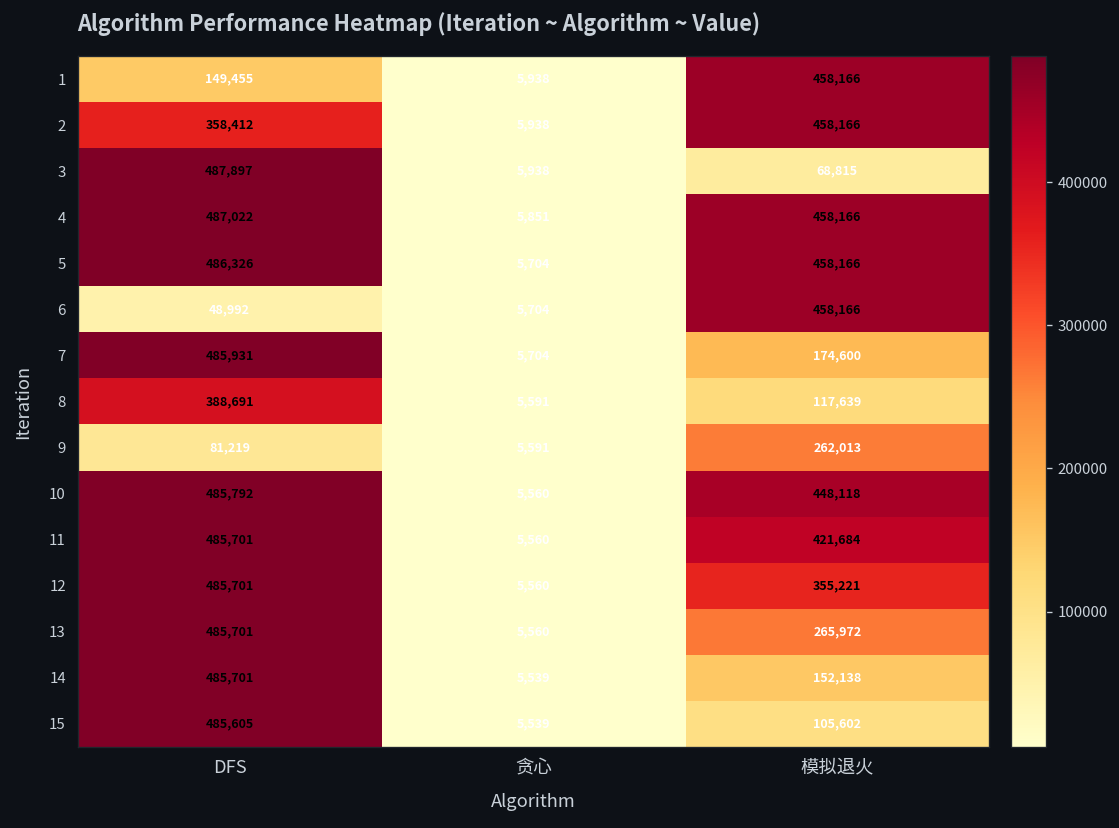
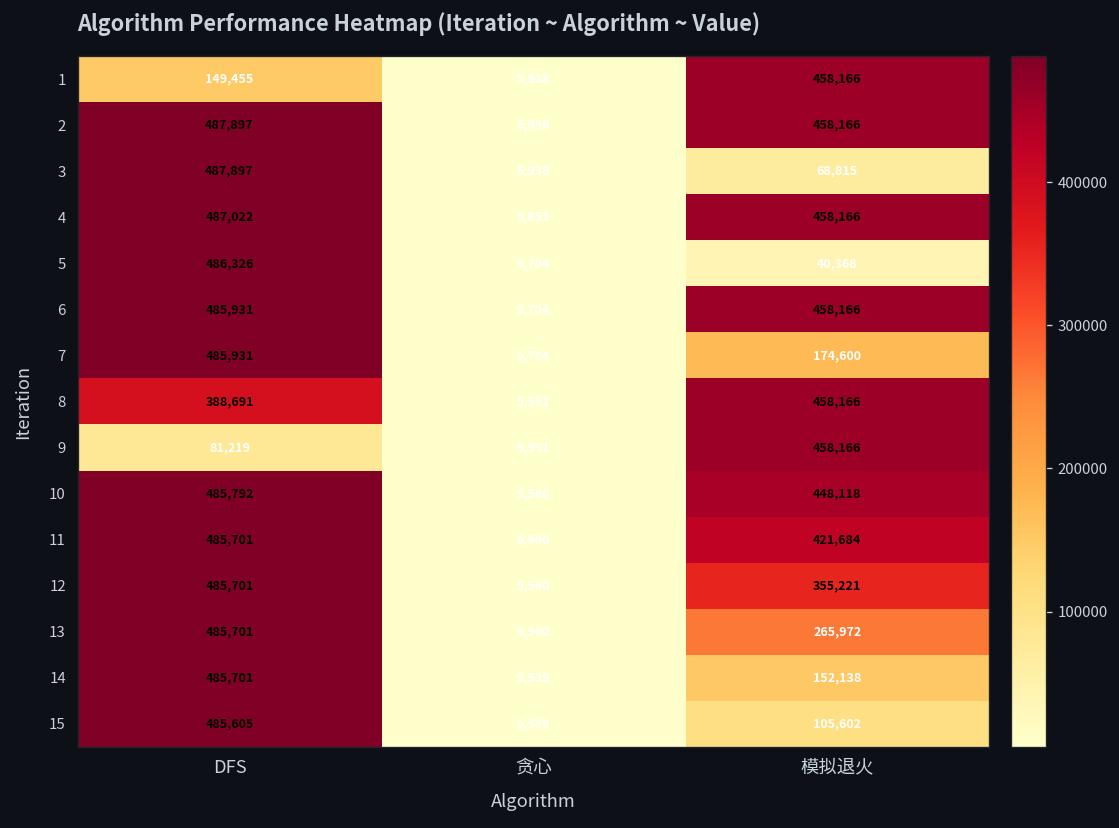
  {
    "1": {
      "DFS": "149,455",
      "贪心": "5,938",
      "模拟退火": "458,166"
    },
    "2": {
-     "DFS": "358,412",
+     "DFS": "487,897",
      "贪心": "5,938",
      "模拟退火": "458,166"
    },
    "3": {
      "DFS": "487,897",
      "贪心": "5,938",
      "模拟退火": "68,815"
    },
    "4": {
      "DFS": "487,022",
      "贪心": "5,851",
      "模拟退火": "458,166"
    },
    "5": {
      "DFS": "486,326",
      "贪心": "5,704",
-     "模拟退火": "458,166"
+     "模拟退火": "40,368"
    },
    "6": {
-     "DFS": "48,992",
+     "DFS": "485,931",
      "贪心": "5,704",
      "模拟退火": "458,166"
    },
    "7": {
      "DFS": "485,931",
      "贪心": "5,704",
      "模拟退火": "174,600"
    },
    "8": {
      "DFS": "388,691",
      "贪心": "5,591",
-     "模拟退火": "117,639"
+     "模拟退火": "458,166"
    },
    "9": {
      "DFS": "81,219",
      "贪心": "5,591",
-     "模拟退火": "262,013"
+     "模拟退火": "458,166"
    },
    "10": {
      "DFS": "485,792",
      "贪心": "5,560",
      "模拟退火": "448,118"
    },
    "11": {
      "DFS": "485,701",
      "贪心": "5,560",
      "模拟退火": "421,684"
    },
    "12": {
      "DFS": "485,701",
      "贪心": "5,560",
      "模拟退火": "355,221"
    },
    "13": {
      "DFS": "485,701",
      "贪心": "5,560",
      "模拟退火": "265,972"
    },
    "14": {
      "DFS": "485,701",
      "贪心": "5,539",
      "模拟退火": "152,138"
    },
    "15": {
      "DFS": "485,605",
      "贪心": "5,539",
      "模拟退火": "105,602"
    }
  }
